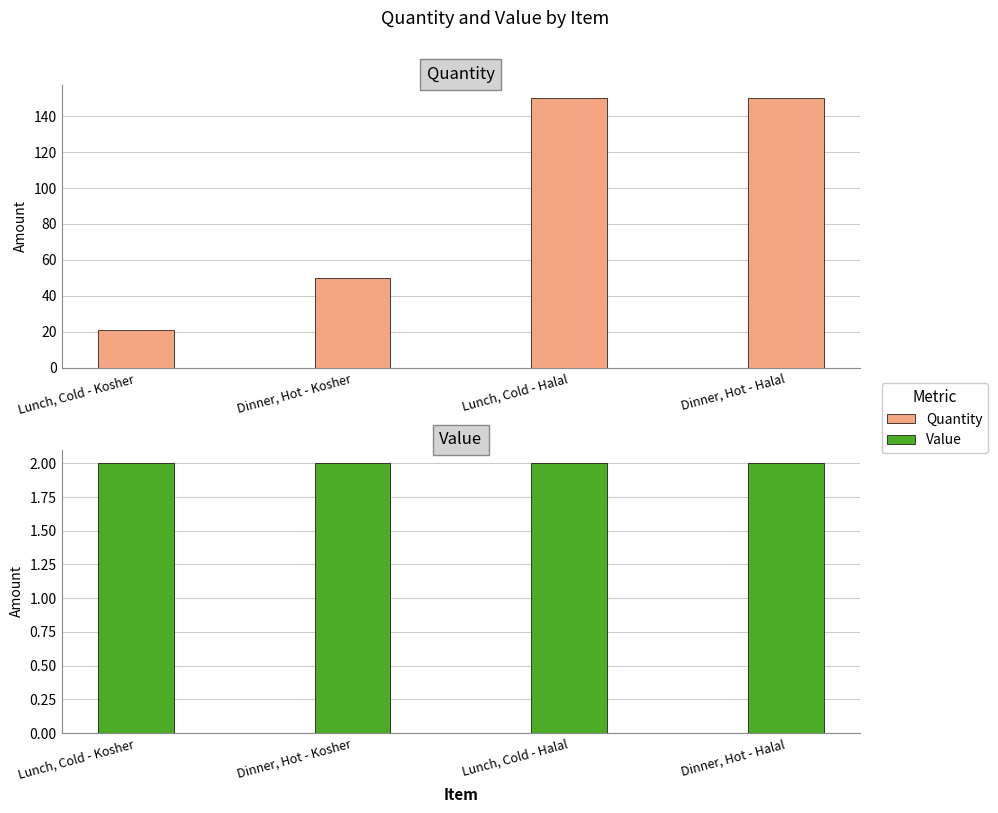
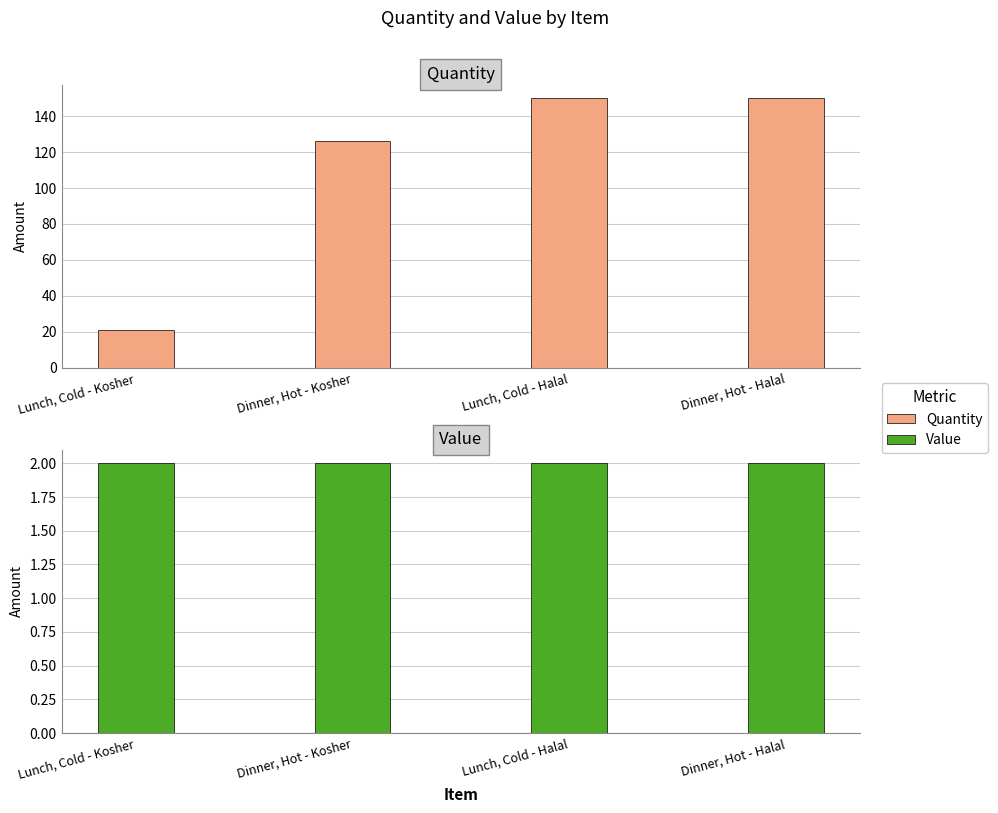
  {
    "Quantity": {
      "Lunch, Cold - Kosher": 21,
-     "Dinner, Hot - Kosher": 50,
+     "Dinner, Hot - Kosher": 126,
      "Lunch, Cold - Halal": 150,
      "Dinner, Hot - Halal": 150
    },
    "Value": {
      "Lunch, Cold - Kosher": 2.00,
      "Dinner, Hot - Kosher": 2.00,
      "Lunch, Cold - Halal": 2.00,
      "Dinner, Hot - Halal": 2.00
    }
  }
